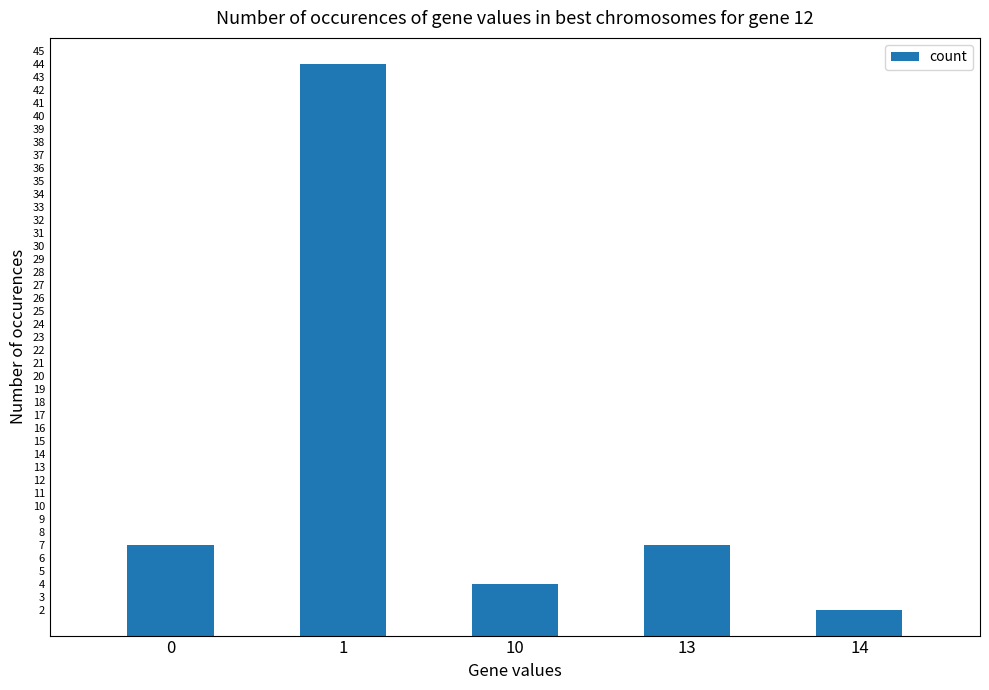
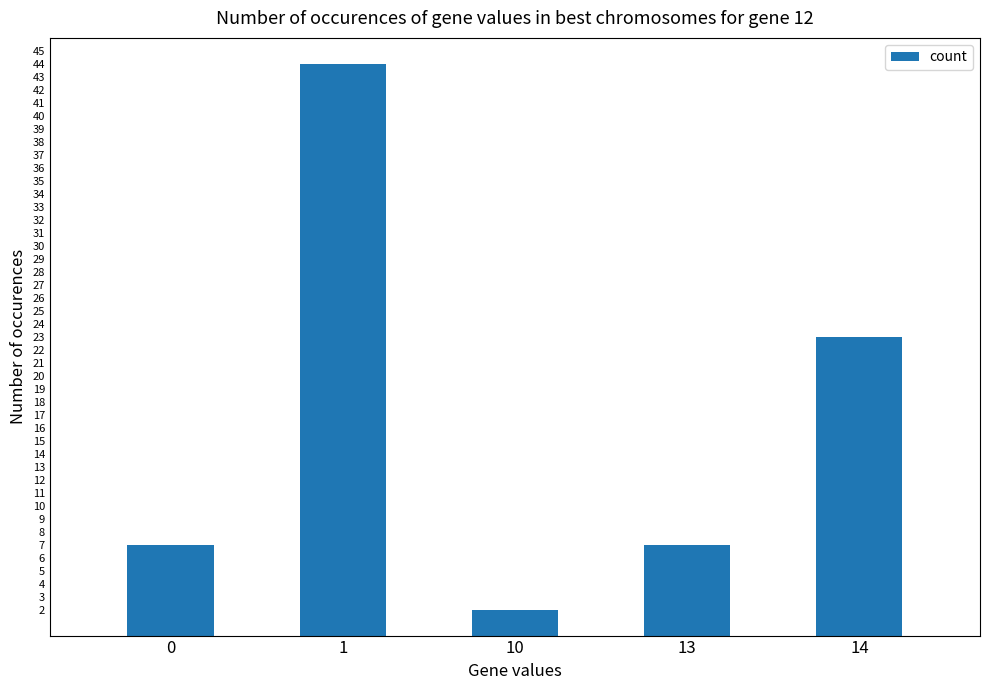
  {
    "0": 7,
    "1": 44,
-   "10": 4,
+   "10": 2,
    "13": 7,
-   "14": 2
+   "14": 23
  }
